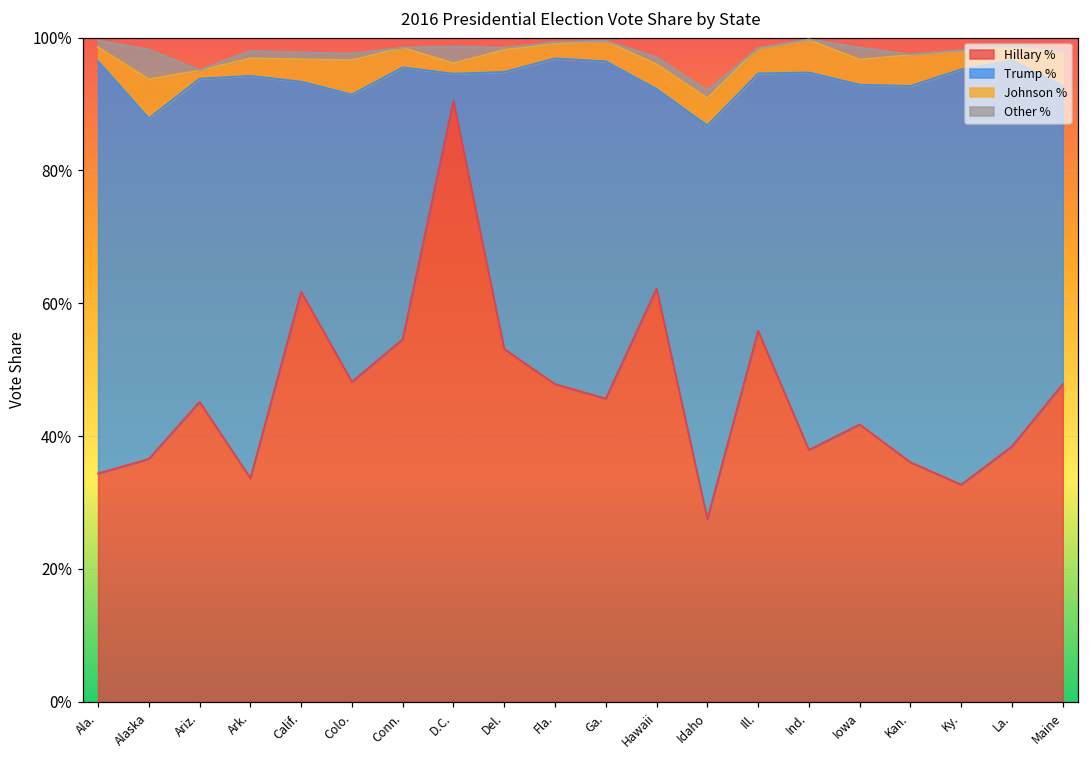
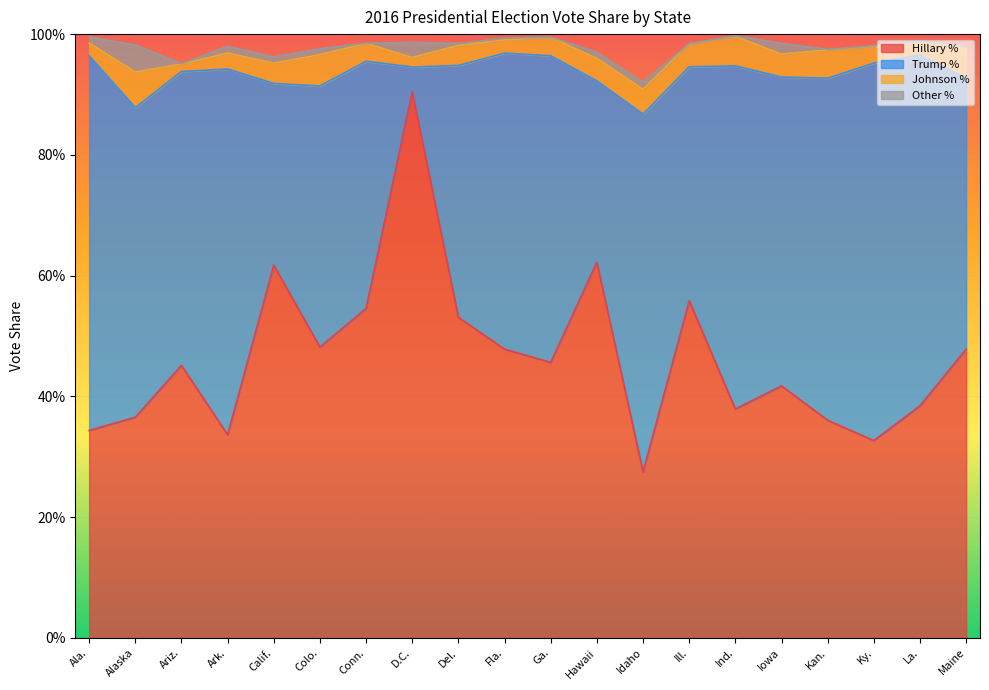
  {
    "Hillary %": {
      "Ala.": "34%",
      "Alaska": "37%",
      "Ariz.": "45%",
      "Ark.": "34%",
      "Calif.": "62%",
      "Colo.": "48%",
      "Conn.": "55%",
      "D.C.": "90%",
      "Del.": "53%",
      "Fla.": "48%",
      "Ga.": "46%",
      "Hawaii": "62%",
      "Idaho": "27%",
      "Ill.": "56%",
      "Ind.": "38%",
      "Iowa": "42%",
      "Kan.": "36%",
      "Ky.": "33%",
      "La.": "38%",
      "Maine": "48%"
    },
    "Trump %": {
      "Ala.": "62%",
      "Alaska": "51%",
      "Ariz.": "49%",
      "Ark.": "61%",
-     "Calif.": "32%",
+     "Calif.": "30%",
      "Colo.": "43%",
      "Conn.": "41%",
      "D.C.": "4%",
      "Del.": "42%",
      "Fla.": "49%",
      "Ga.": "51%",
      "Hawaii": "30%",
      "Idaho": "59%",
      "Ill.": "39%",
      "Ind.": "57%",
      "Iowa": "51%",
      "Kan.": "57%",
      "Ky.": "63%"
    },
    "Johnson %": {
      "Ala.": "2%",
      "Alaska": "6%",
      "Ark.": "3%",
      "Calif.": "3%",
      "Colo.": "5%",
      "D.C.": "2%",
      "Hawaii": "4%",
      "Idaho": "4%",
      "Iowa": "4%"
    },
    "Other %": {
      "Ala.": "1%",
      "Alaska": "4%",
      "Ark.": "1%",
      "Calif.": "1%",
      "Colo.": "1%",
      "D.C.": "3%",
      "Hawaii": "1%",
      "Idaho": "1%",
      "Iowa": "2%"
    }
  }
